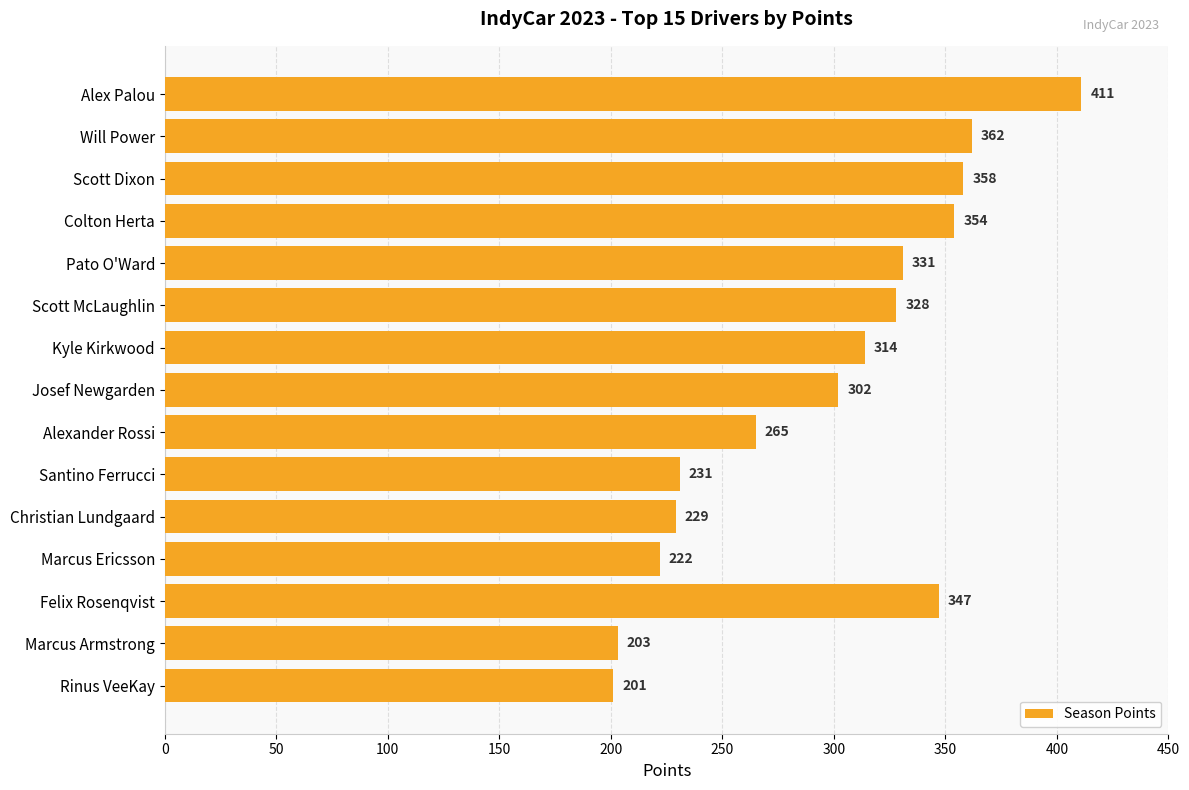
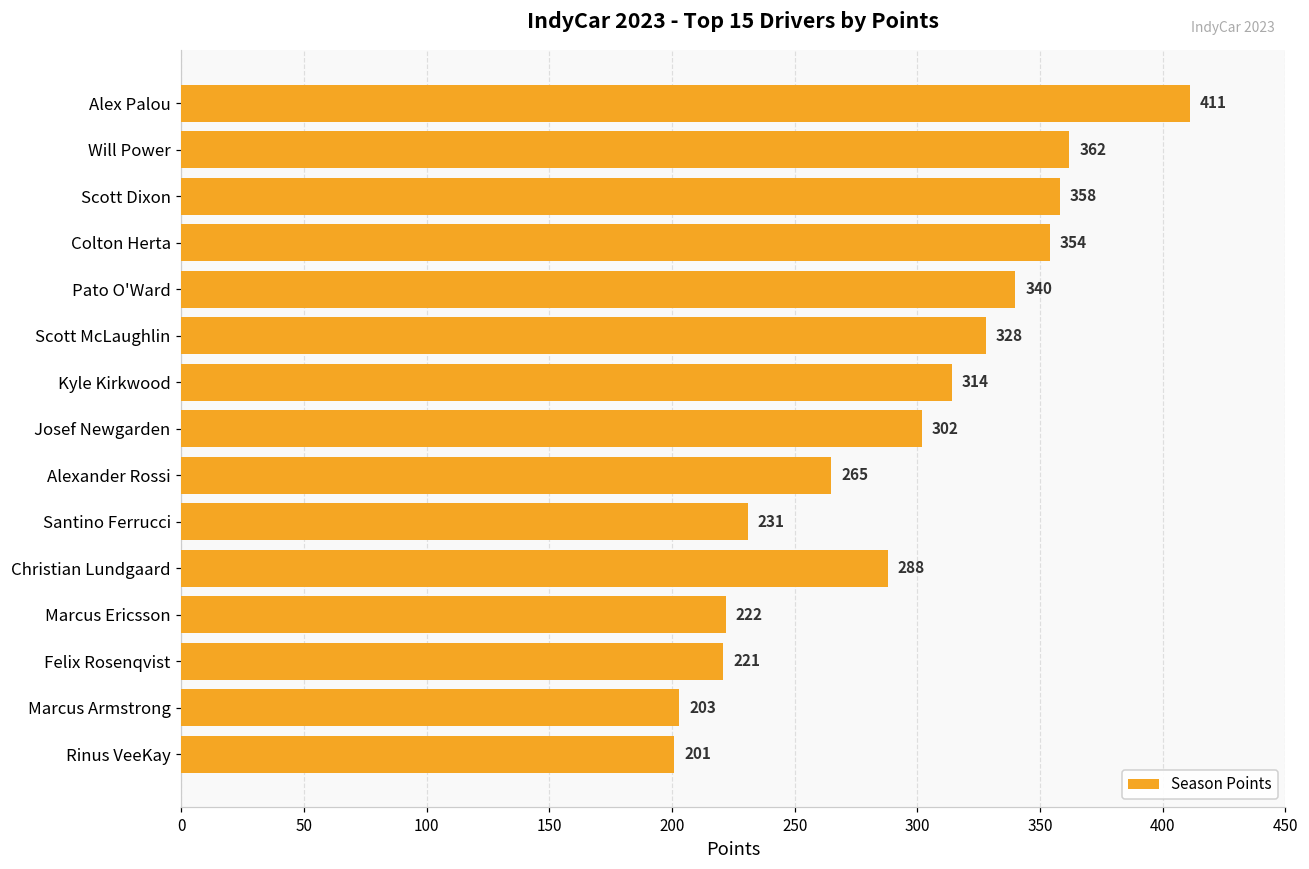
  {
    "Alex Palou": 411,
    "Will Power": 362,
    "Scott Dixon": 358,
    "Colton Herta": 354,
-   "Pato O'Ward": 331,
+   "Pato O'Ward": 340,
    "Scott McLaughlin": 328,
    "Kyle Kirkwood": 314,
    "Josef Newgarden": 302,
    "Alexander Rossi": 265,
    "Santino Ferrucci": 231,
-   "Christian Lundgaard": 229,
+   "Christian Lundgaard": 288,
    "Marcus Ericsson": 222,
-   "Felix Rosenqvist": 347,
+   "Felix Rosenqvist": 221,
    "Marcus Armstrong": 203,
    "Rinus VeeKay": 201
  }
